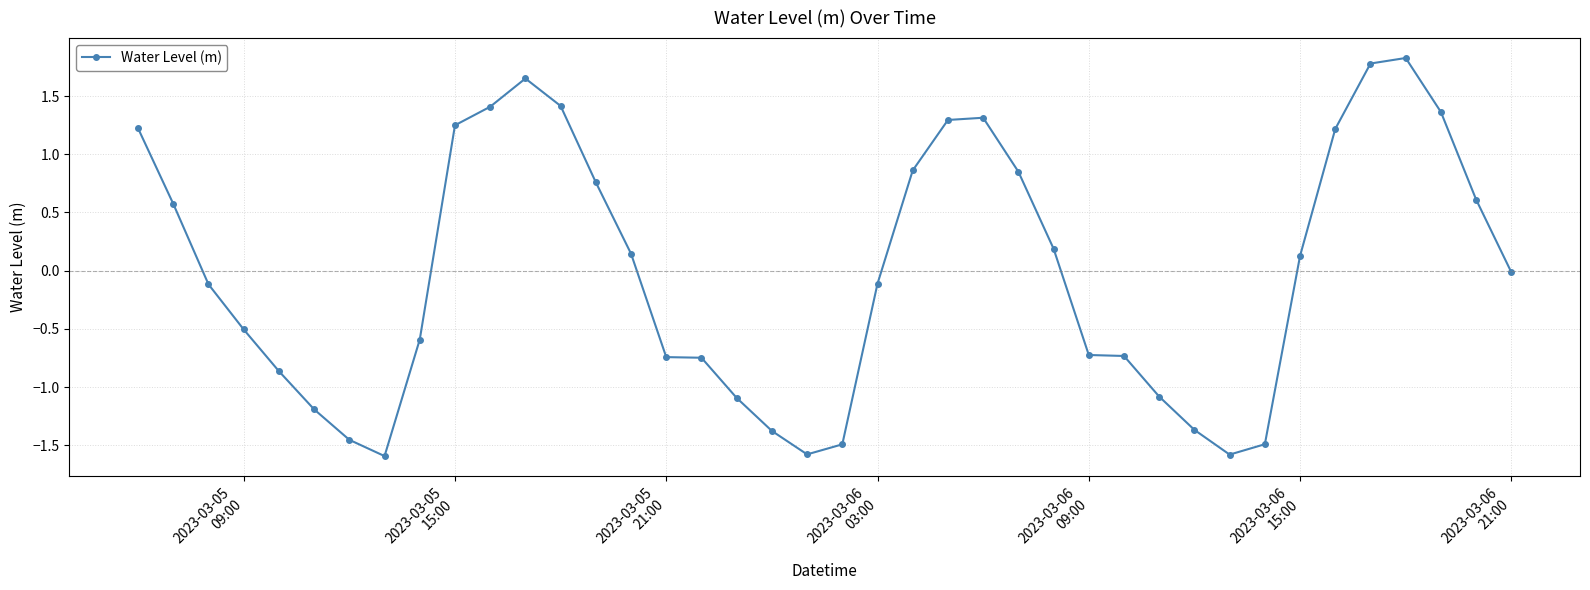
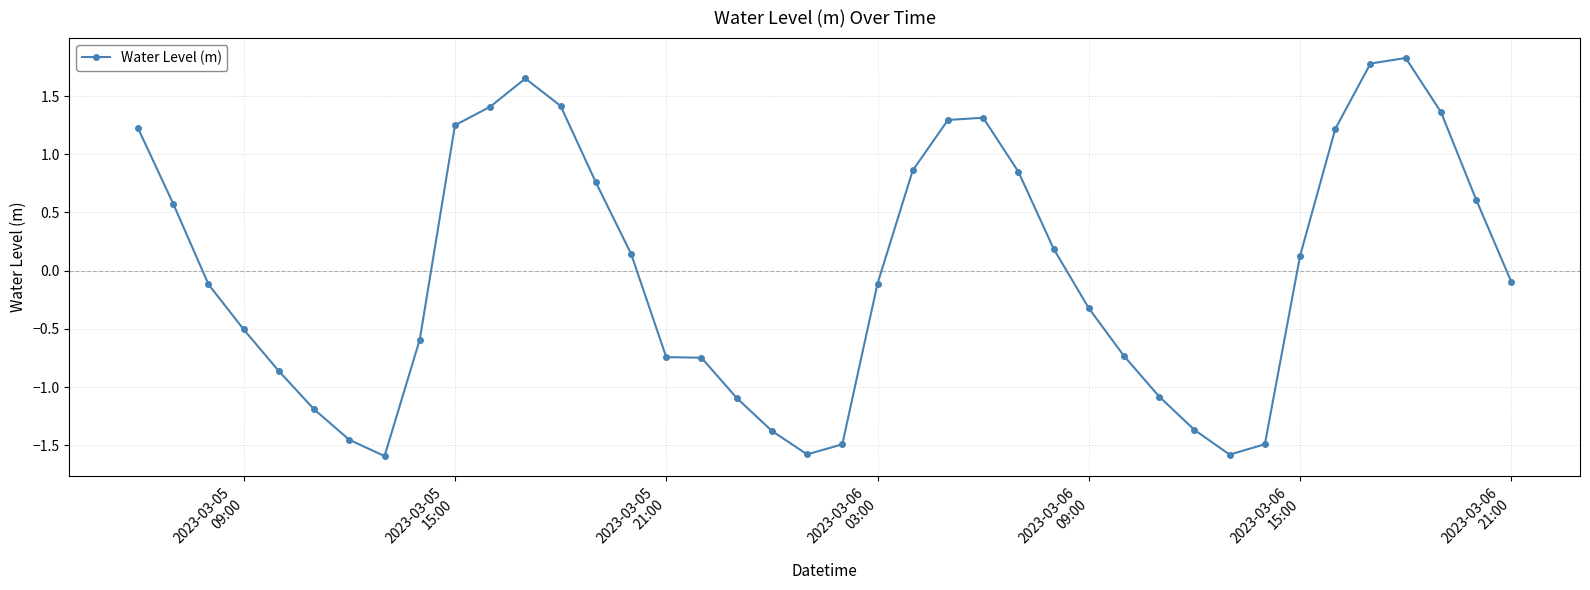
  {
    "2023-03-05 09:00": -0.51,
    "2023-03-05 15:00": 1.25,
    "2023-03-05 21:00": -0.74,
    "2023-03-06 03:00": -0.11,
-   "2023-03-06 09:00": -0.72,
+   "2023-03-06 09:00": -0.32,
    "2023-03-06 15:00": 0.13,
-   "2023-03-06 21:00": -0.01
+   "2023-03-06 21:00": -0.10
  }
